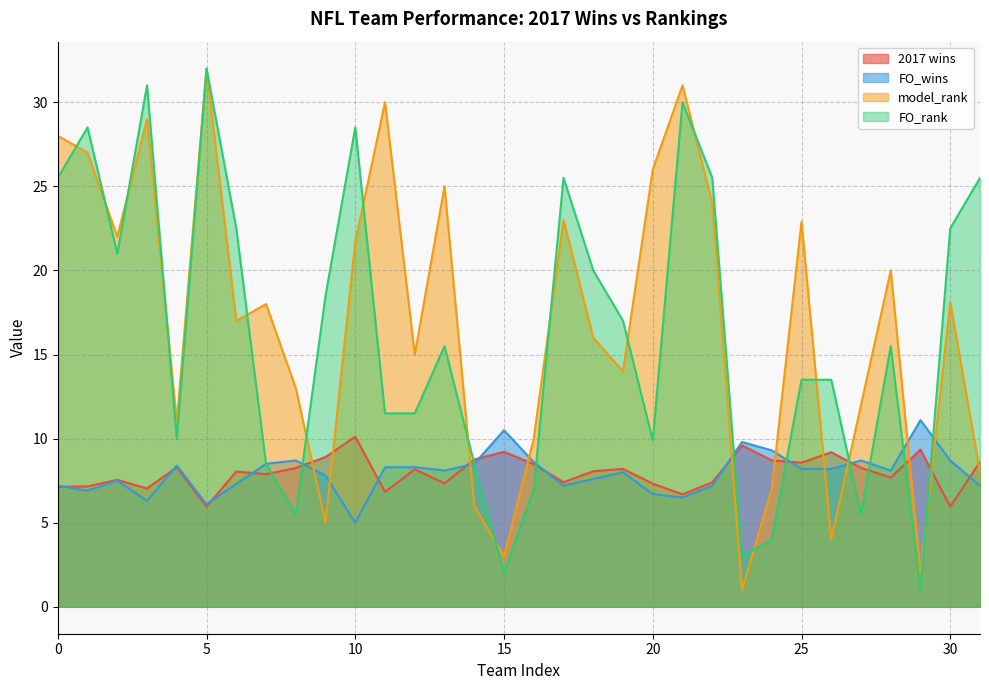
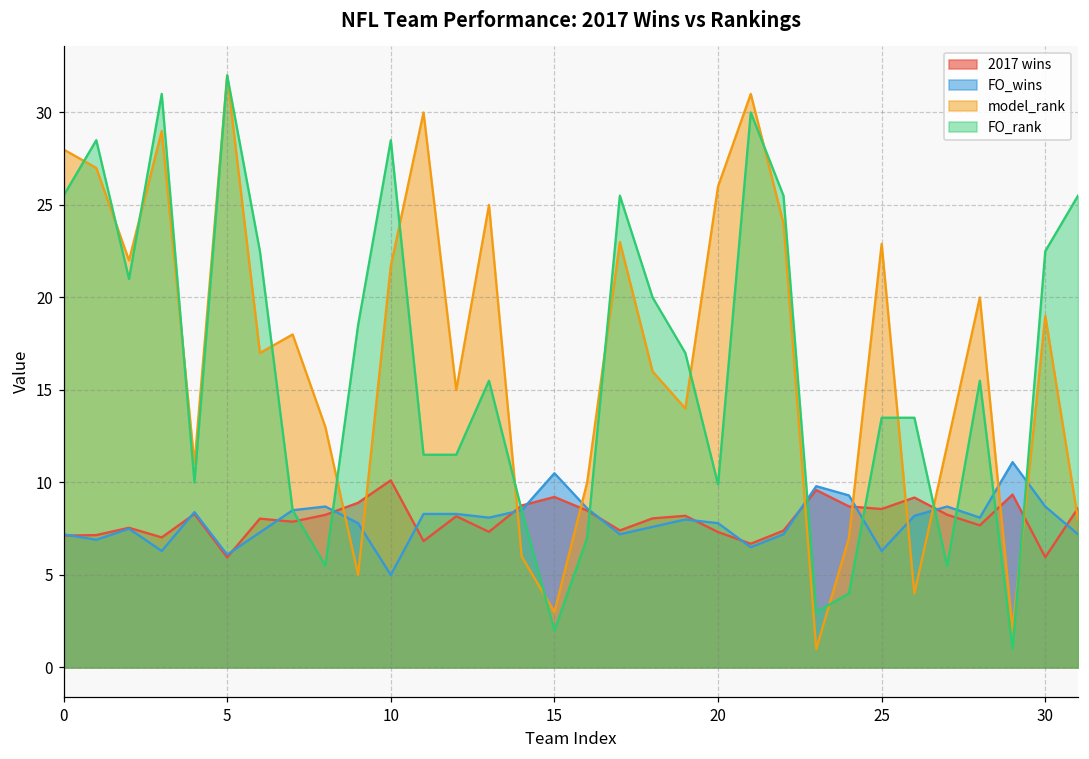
  {
    "2017 wins": {
      "10": 10.1,
      "15": 9.2,
      "20": 7.3,
      "25": 8.6,
      "30": 6.0
    },
    "FO_wins": {
      "10": 5.0,
      "15": 10.5,
-     "20": 6.7,
-     "25": 8.2,
+     "20": 7.8,
+     "25": 6.3,
      "30": 8.7
    },
    "model_rank": {
      "0": 28.0,
      "10": 21.7,
      "15": 3.0,
      "20": 26.0,
      "25": 22.9,
-     "30": 18.1
+     "30": 19.0
    },
    "FO_rank": {
      "0": 25.5,
      "10": 28.5,
      "15": 2.0,
      "20": 9.9,
      "25": 13.5,
      "30": 22.5
    }
  }
